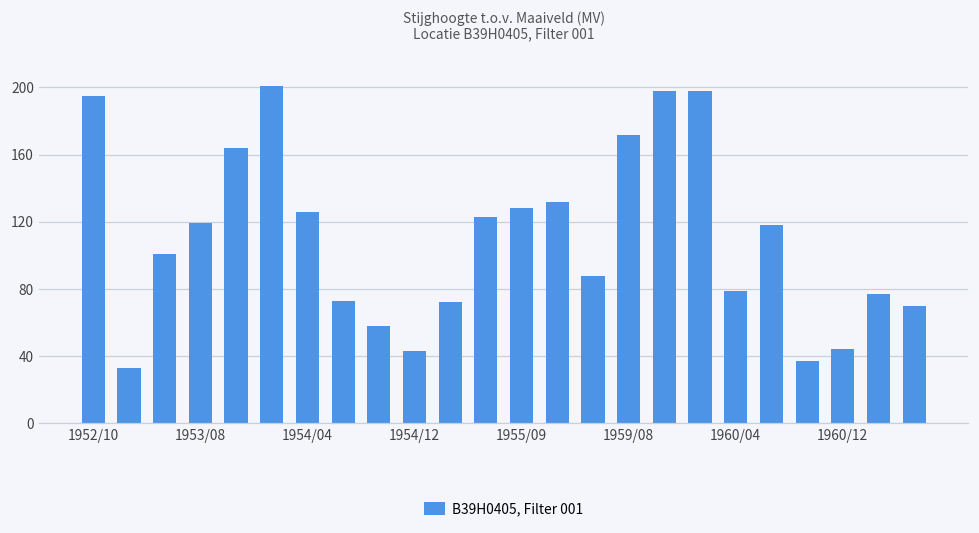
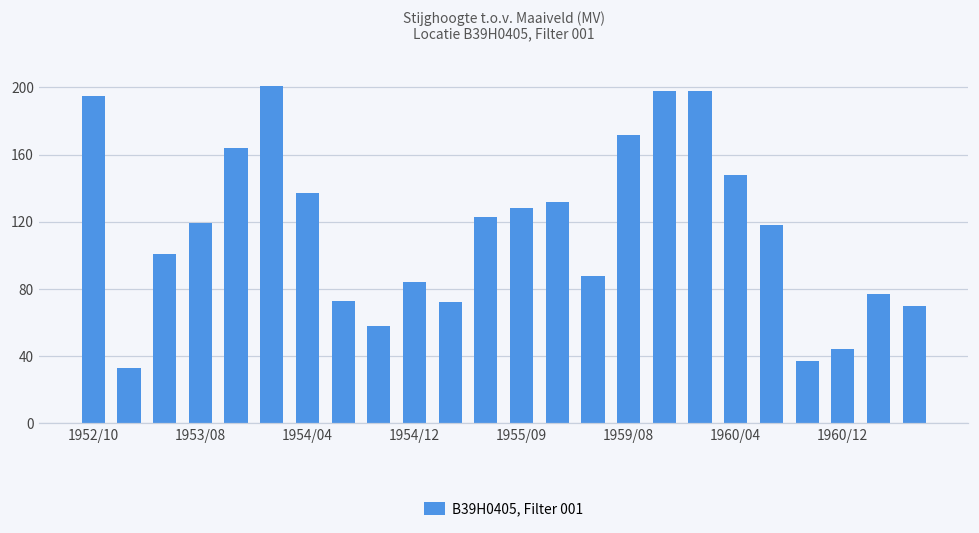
  {
    "1952/10": 195,
    "1953/08": 119,
-   "1954/04": 126,
-   "1954/12": 43,
+   "1954/04": 137,
+   "1954/12": 84,
    "1955/09": 128,
    "1959/08": 172,
-   "1960/04": 79,
+   "1960/04": 148,
    "1960/12": 44
  }
